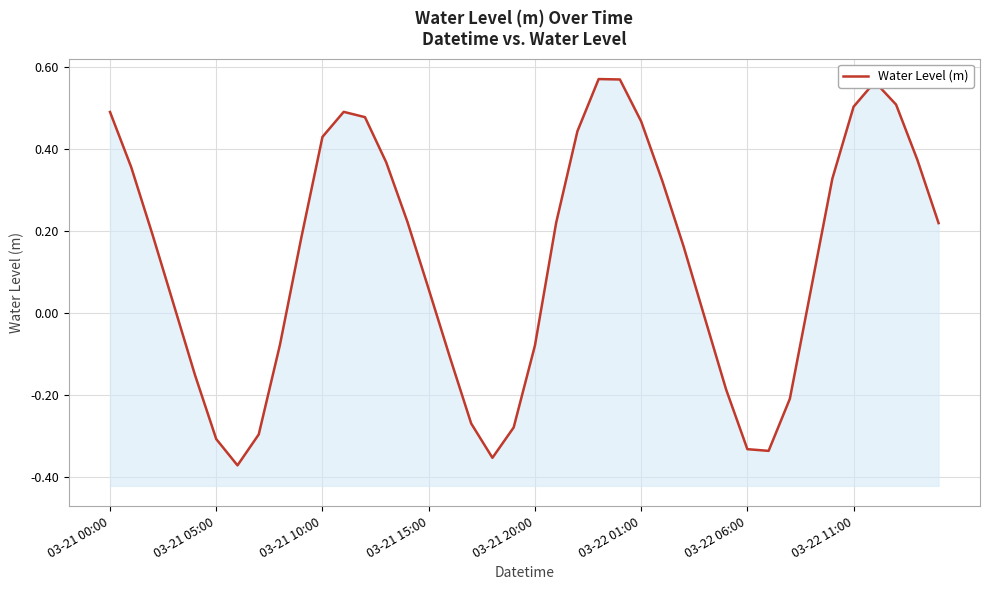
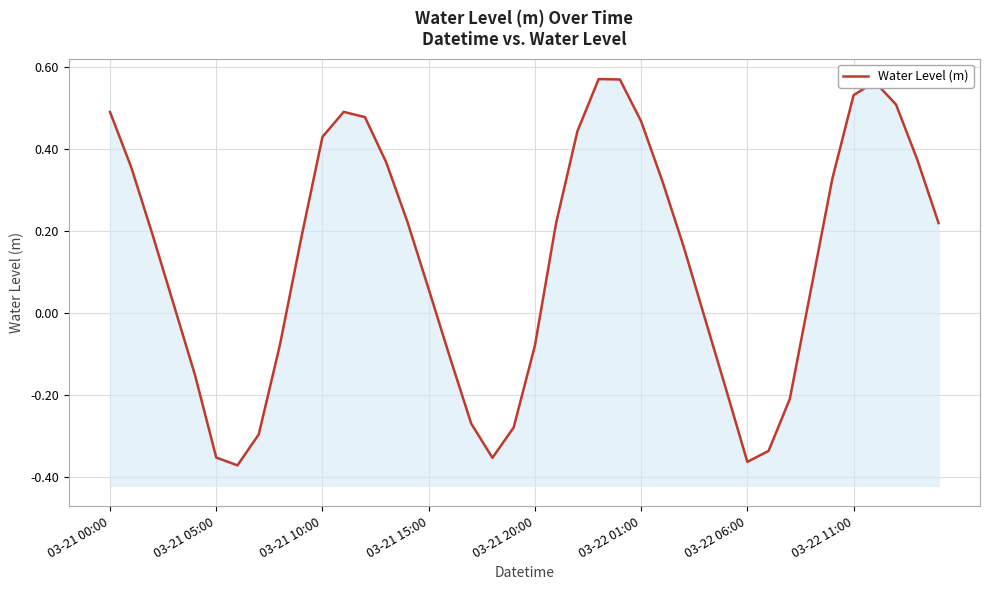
  {
    "03-21 00:00": 0.49,
-   "03-21 05:00": -0.31,
+   "03-21 05:00": -0.35,
    "03-21 10:00": 0.43,
    "03-21 15:00": 0.06,
    "03-21 20:00": -0.08,
    "03-22 01:00": 0.47,
-   "03-22 06:00": -0.33,
-   "03-22 11:00": 0.50
+   "03-22 06:00": -0.36,
+   "03-22 11:00": 0.53
  }
